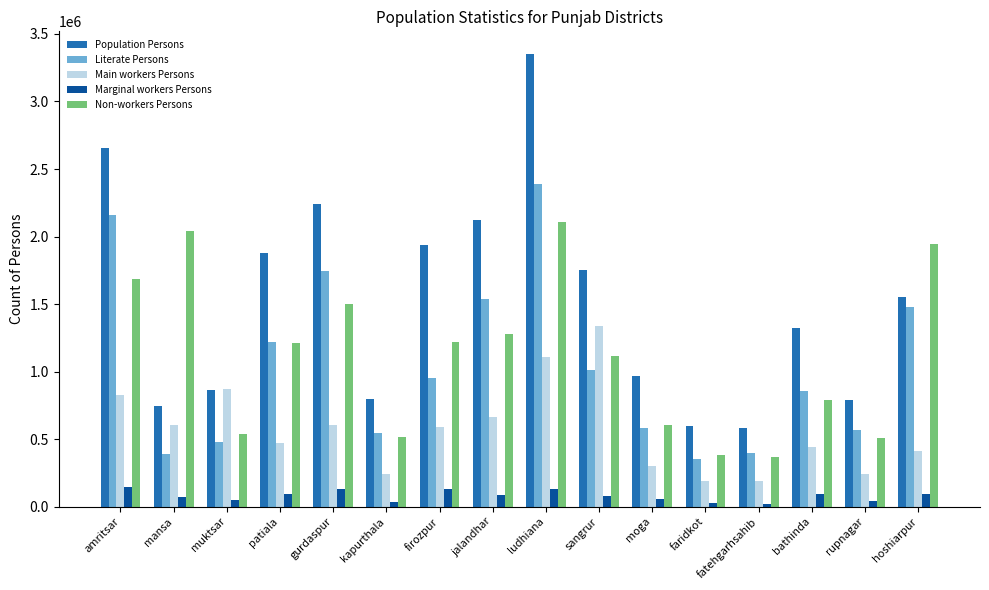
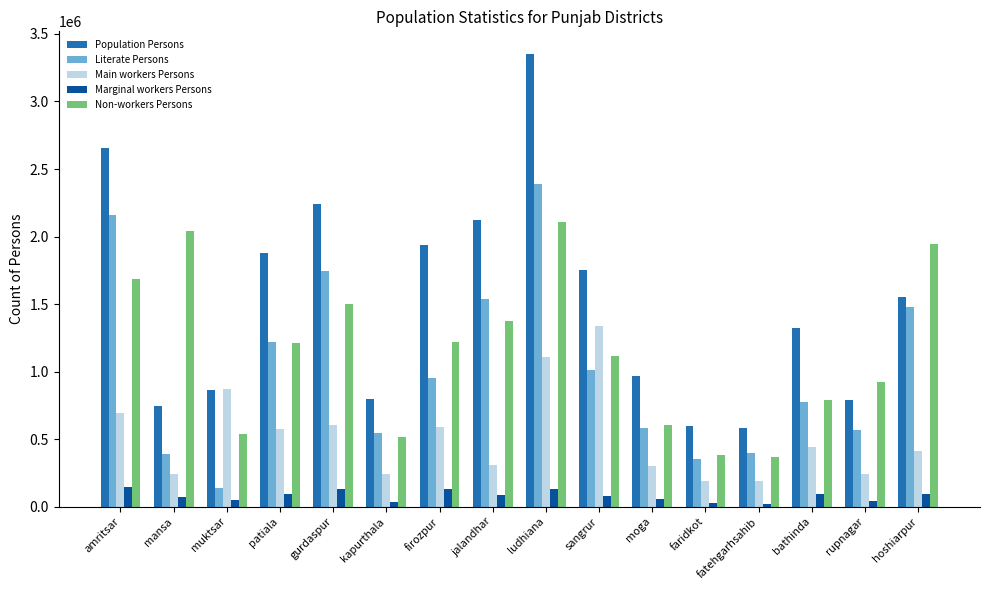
  {
    "Literate Persons": {
      "amritsar": 2160000,
      "mansa": 390000,
-     "muktsar": 480000,
+     "muktsar": 140000,
      "patiala": 1220000,
      "gurdaspur": 1740000,
      "kapurthala": 550000,
      "firozpur": 950000,
      "jalandhar": 1540000,
      "ludhiana": 2390000,
      "sangrur": 1010000,
      "moga": 580000,
      "faridkot": 350000,
      "fatehgarhsahib": 400000,
-     "bathinda": 860000,
+     "bathinda": 770000,
      "rupnagar": 570000,
      "hoshiarpur": 1480000
    },
    "Main workers Persons": {
-     "amritsar": 830000,
-     "mansa": 600000,
+     "amritsar": 690000,
+     "mansa": 240000,
      "muktsar": 870000,
-     "patiala": 470000,
+     "patiala": 580000,
      "gurdaspur": 610000,
      "kapurthala": 240000,
      "firozpur": 590000,
-     "jalandhar": 660000,
+     "jalandhar": 310000,
      "ludhiana": 1110000,
      "sangrur": 1330000,
      "moga": 300000,
      "faridkot": 190000,
      "fatehgarhsahib": 190000,
      "bathinda": 440000,
      "rupnagar": 240000,
      "hoshiarpur": 410000
    },
    "Non-workers Persons": {
      "amritsar": 1690000,
      "mansa": 2040000,
      "muktsar": 530000,
      "patiala": 1210000,
      "gurdaspur": 1500000,
      "kapurthala": 520000,
      "firozpur": 1220000,
-     "jalandhar": 1280000,
+     "jalandhar": 1380000,
      "ludhiana": 2110000,
      "sangrur": 1120000,
      "moga": 600000,
      "faridkot": 380000,
      "fatehgarhsahib": 370000,
      "bathinda": 790000,
-     "rupnagar": 510000,
+     "rupnagar": 920000,
      "hoshiarpur": 1950000
    }
  }
